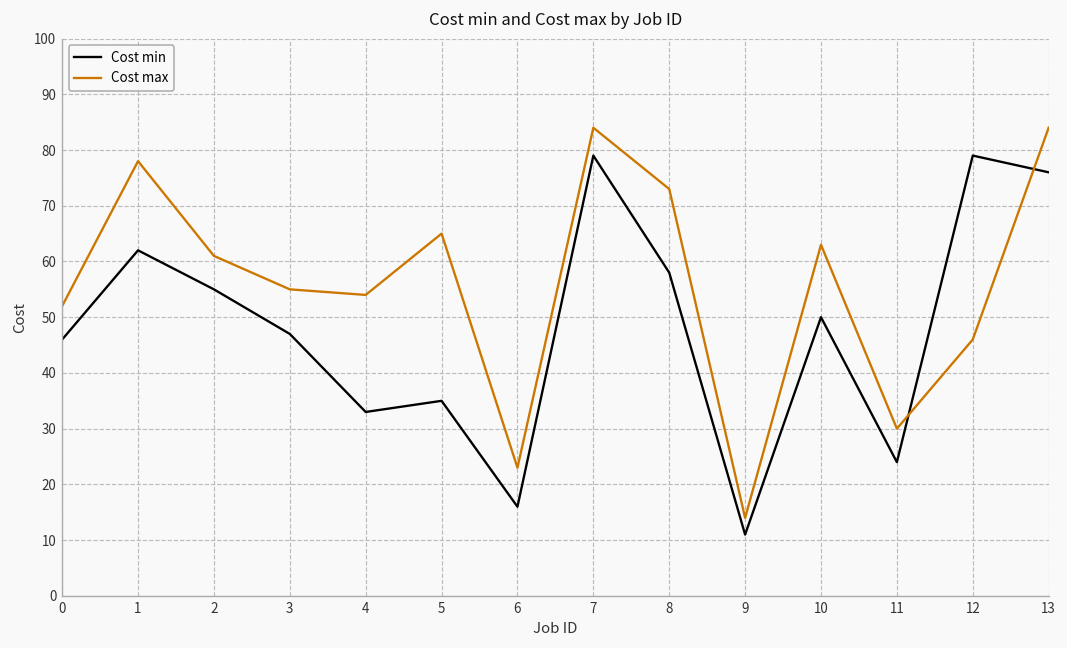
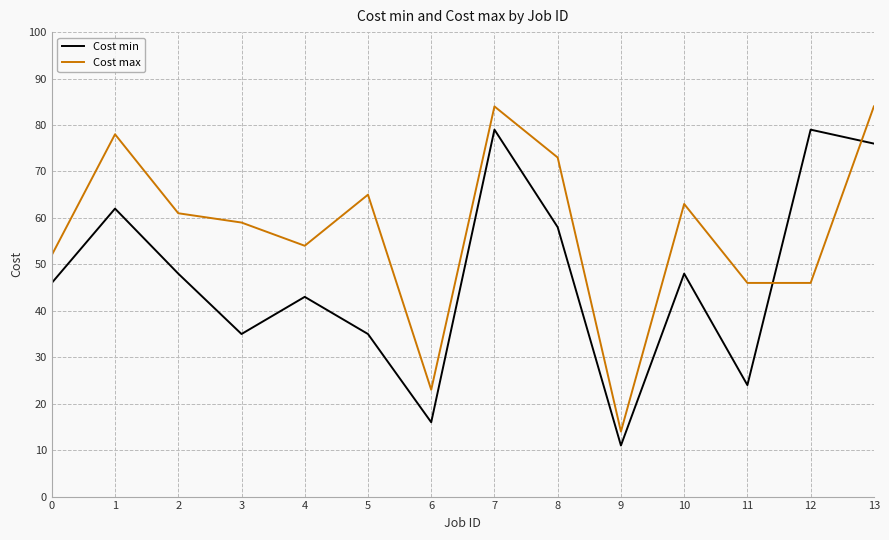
  {
    "Cost min": {
      "0": 46,
      "1": 62,
-     "2": 55,
-     "3": 47,
-     "4": 33,
+     "2": 48,
+     "3": 35,
+     "4": 43,
      "5": 35,
      "6": 16,
      "7": 79,
      "8": 58,
      "9": 11,
-     "10": 50,
+     "10": 48,
      "11": 24,
      "12": 79,
      "13": 76
    },
    "Cost max": {
      "0": 52,
      "1": 78,
      "2": 61,
-     "3": 55,
+     "3": 59,
      "4": 54,
      "5": 65,
      "6": 23,
      "7": 84,
      "8": 73,
      "9": 14,
      "10": 63,
-     "11": 30,
+     "11": 46,
      "12": 46,
      "13": 84
    }
  }
